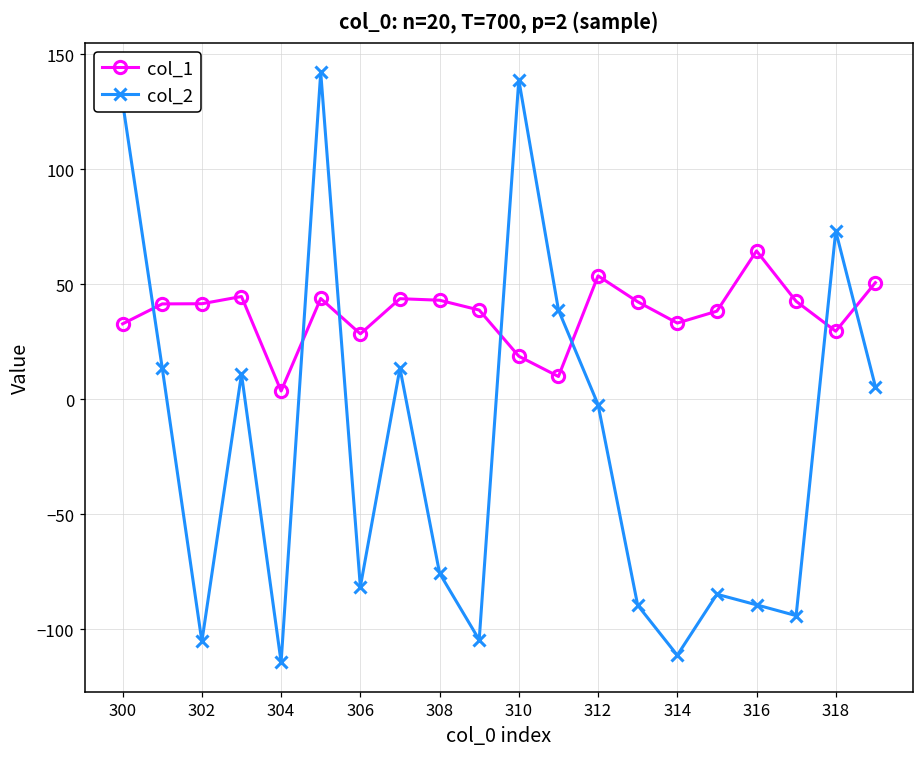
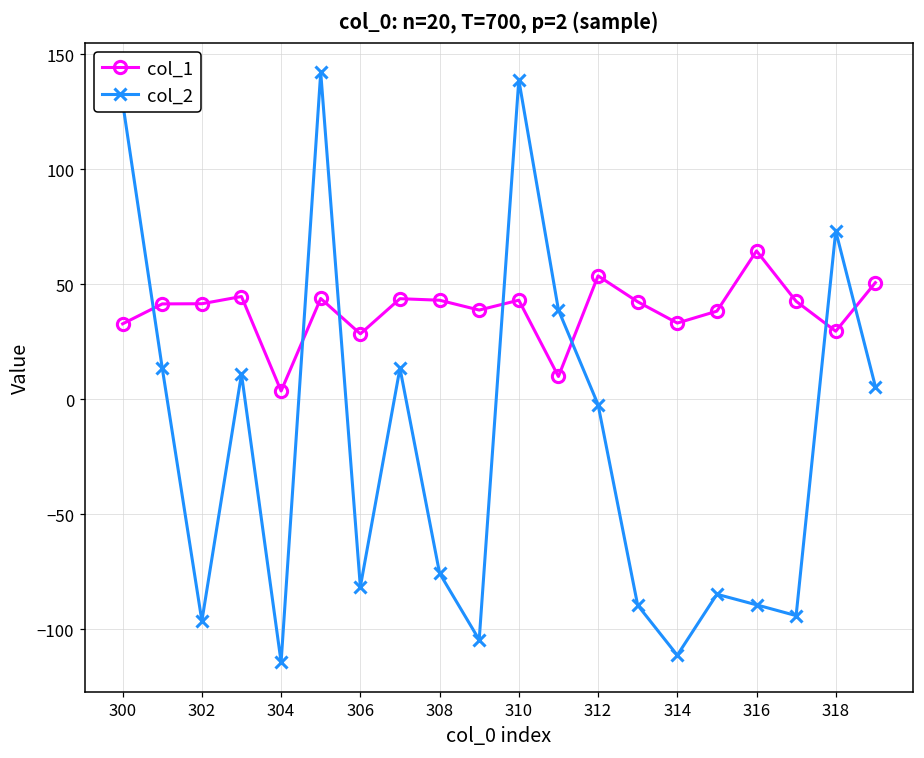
  {
    "col_1": {
      "300": 33,
      "302": 41,
      "304": 3,
      "306": 28,
      "308": 43,
-     "310": 19,
+     "310": 43,
      "312": 54,
      "314": 33,
      "316": 64,
      "318": 29
    },
    "col_2": {
-     "302": -105,
+     "302": -96,
      "304": -114,
      "306": -82,
      "308": -76,
      "310": 139,
      "312": -2,
      "314": -111,
      "316": -89,
      "318": 73
    }
  }
